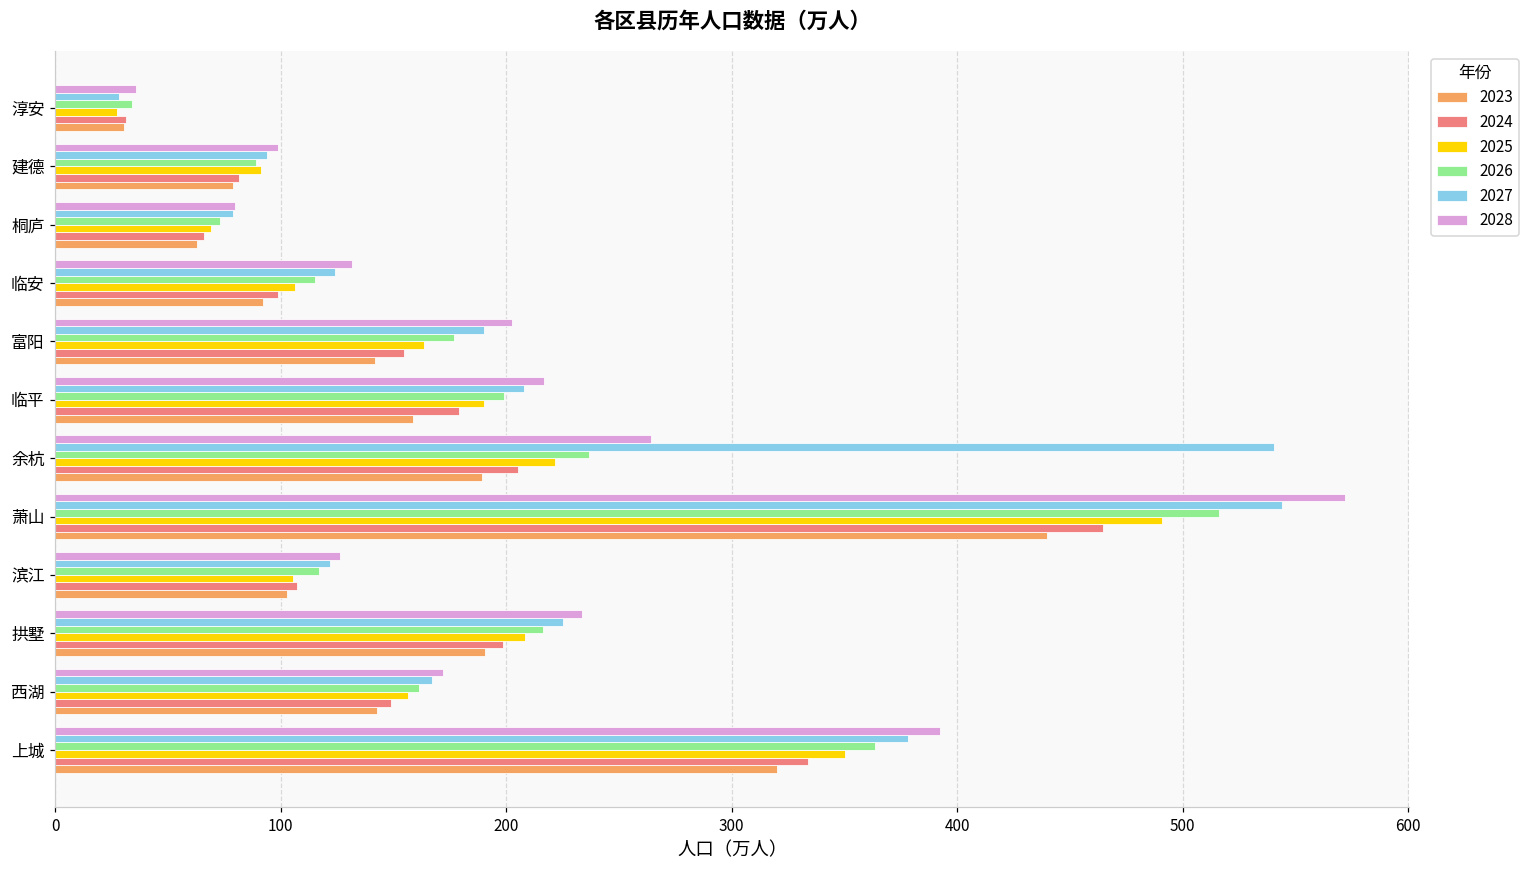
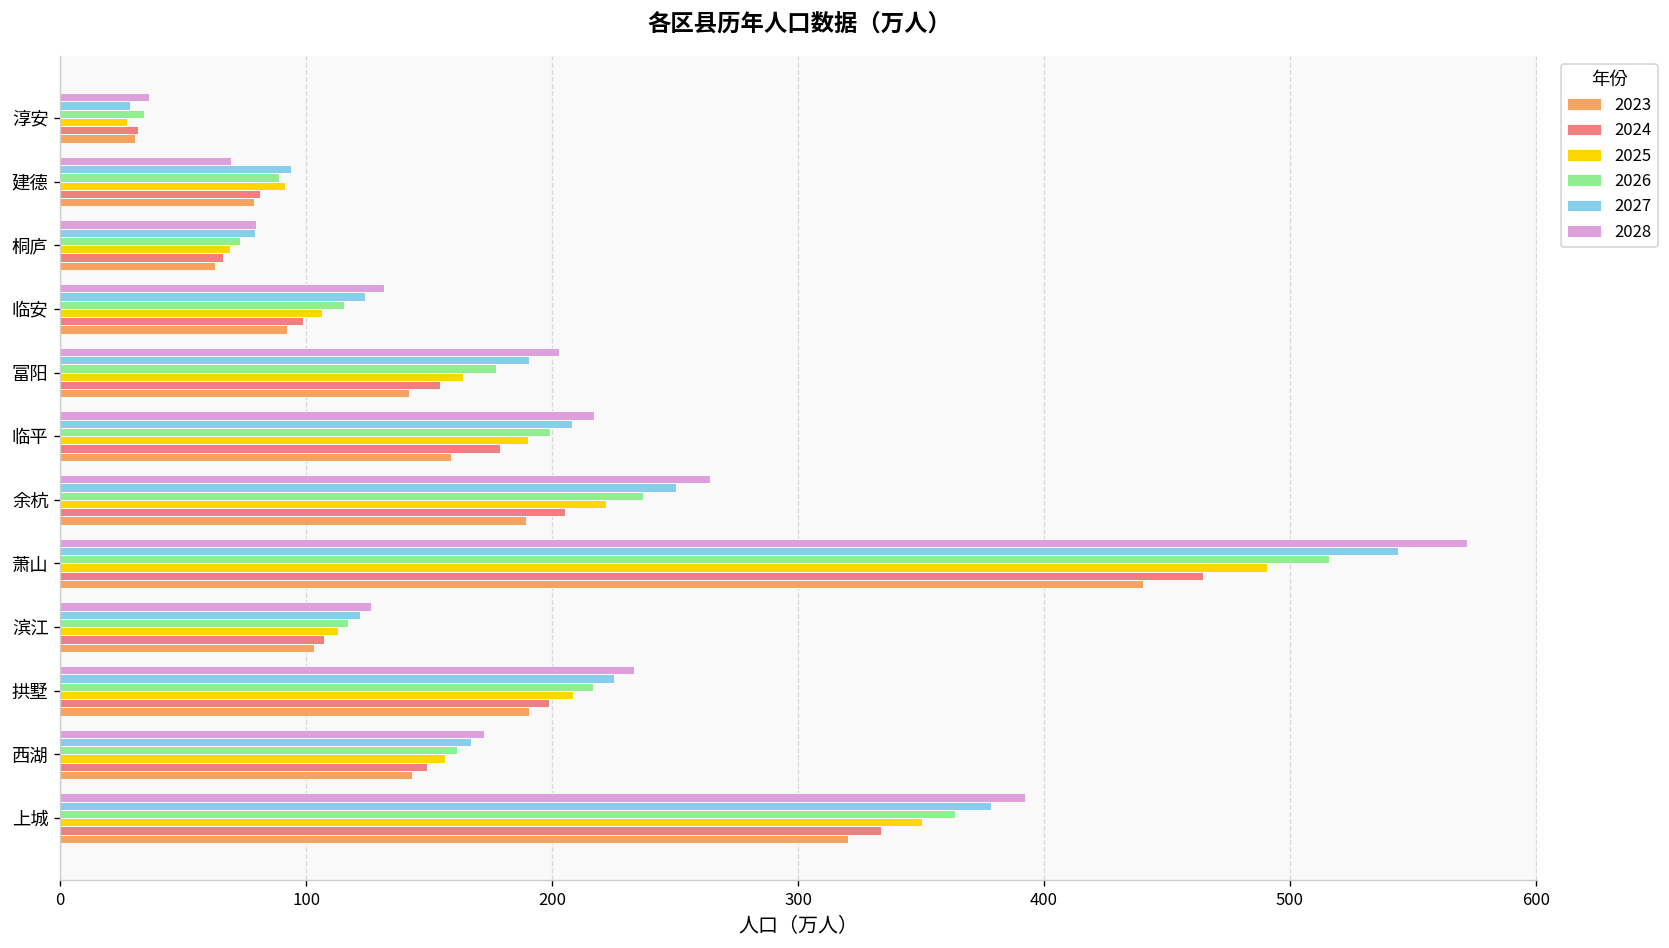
  {
    "2025": {
      "淳安": 27,
      "建德": 91,
      "桐庐": 69,
      "临安": 106,
      "富阳": 164,
      "临平": 190,
      "余杭": 222,
      "萧山": 491,
-     "滨江": 105,
+     "滨江": 113,
      "拱墅": 209,
      "西湖": 156,
      "上城": 350
    },
    "2026": {
      "淳安": 34,
      "建德": 89,
      "桐庐": 73,
      "临安": 115,
      "富阳": 177,
      "临平": 199,
      "余杭": 237,
      "萧山": 516,
      "滨江": 117,
      "拱墅": 217,
      "西湖": 161,
      "上城": 364
    },
    "2027": {
      "淳安": 29,
      "建德": 94,
      "桐庐": 79,
      "临安": 124,
      "富阳": 190,
      "临平": 208,
-     "余杭": 541,
+     "余杭": 250,
      "萧山": 544,
      "滨江": 122,
      "拱墅": 225,
      "西湖": 167,
      "上城": 378
    },
    "2028": {
      "淳安": 36,
-     "建德": 99,
+     "建德": 69,
      "桐庐": 80,
      "临安": 132,
      "富阳": 203,
      "临平": 217,
      "余杭": 264,
      "萧山": 572,
      "滨江": 126,
      "拱墅": 233,
      "西湖": 172,
      "上城": 392
    }
  }
